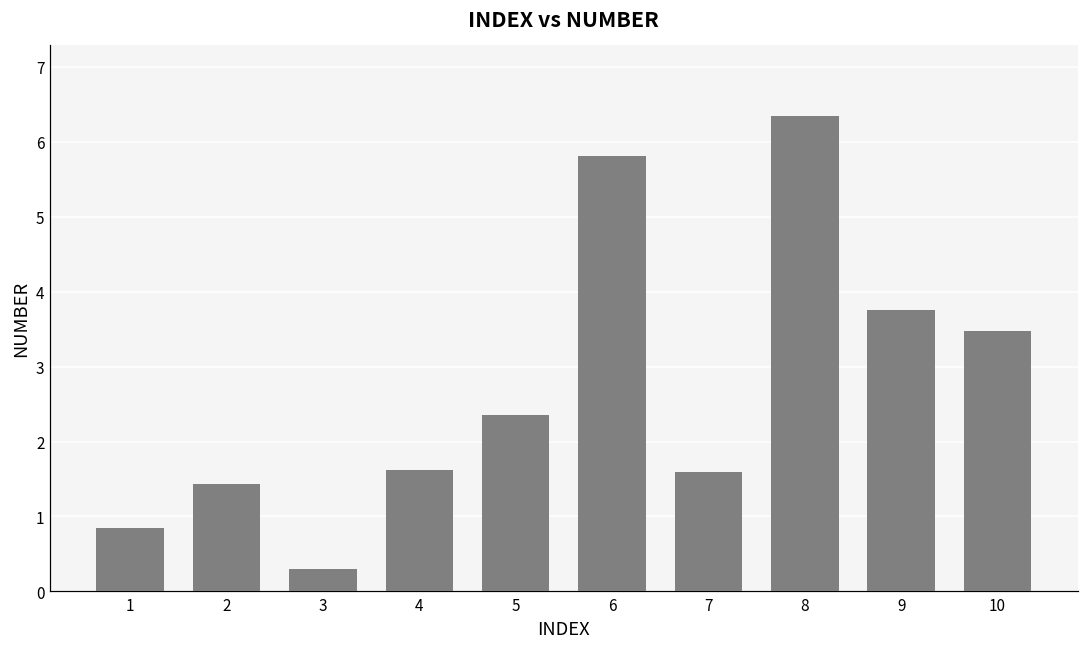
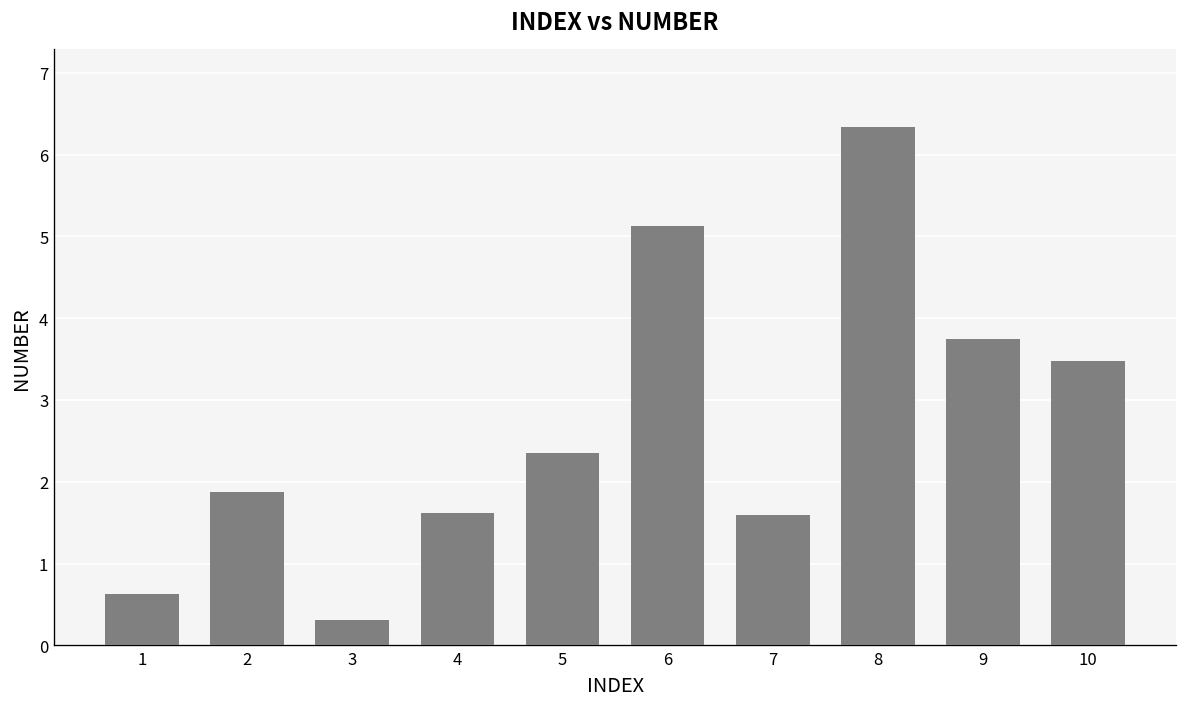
  {
-   "1": 0.9,
-   "2": 1.4,
+   "1": 0.6,
+   "2": 1.9,
    "3": 0.3,
    "4": 1.6,
    "5": 2.3,
-   "6": 5.8,
+   "6": 5.1,
    "7": 1.6,
    "8": 6.3,
    "9": 3.7,
    "10": 3.5
  }
